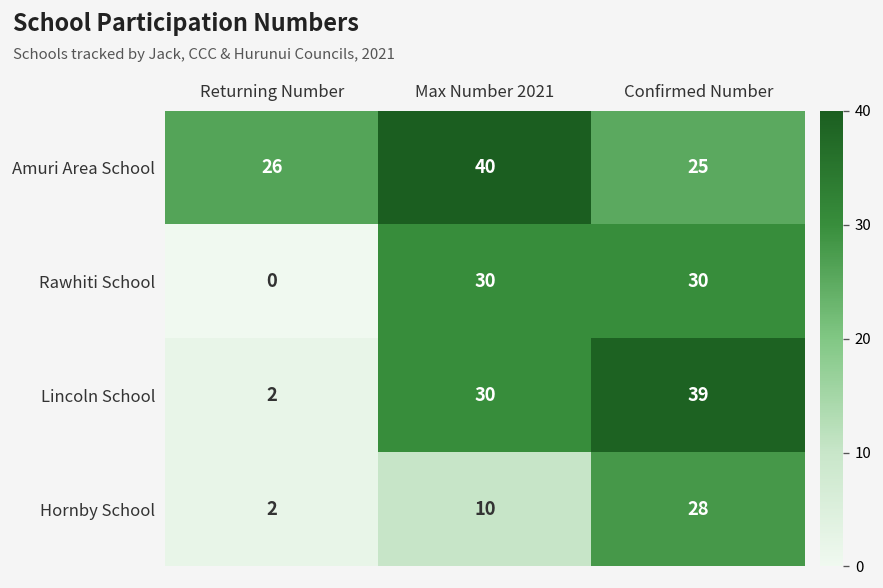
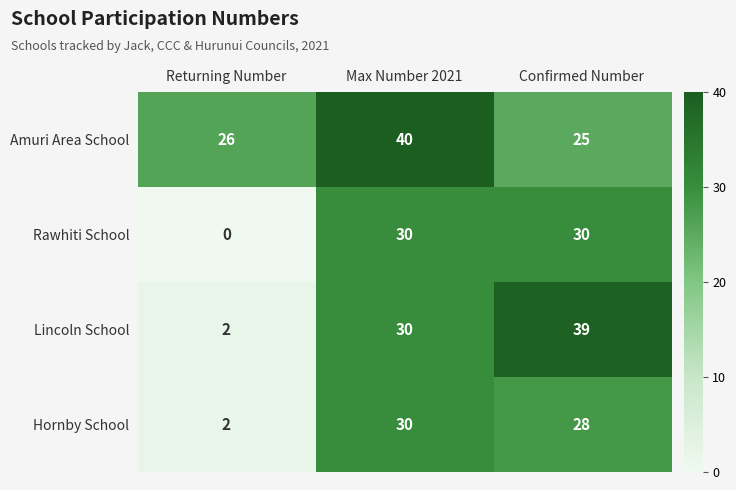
  {
    "Amuri Area School": {
      "Returning Number": 26,
      "Max Number 2021": 40,
      "Confirmed Number": 25
    },
    "Rawhiti School": {
      "Returning Number": 0,
      "Max Number 2021": 30,
      "Confirmed Number": 30
    },
    "Lincoln School": {
      "Returning Number": 2,
      "Max Number 2021": 30,
      "Confirmed Number": 39
    },
    "Hornby School": {
      "Returning Number": 2,
-     "Max Number 2021": 10,
+     "Max Number 2021": 30,
      "Confirmed Number": 28
    }
  }
